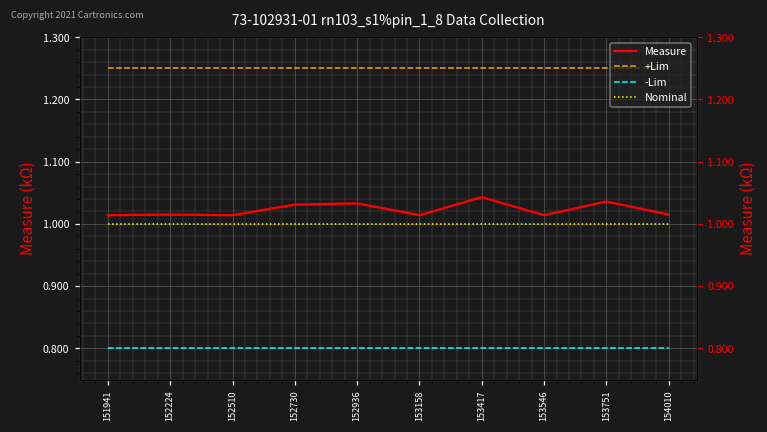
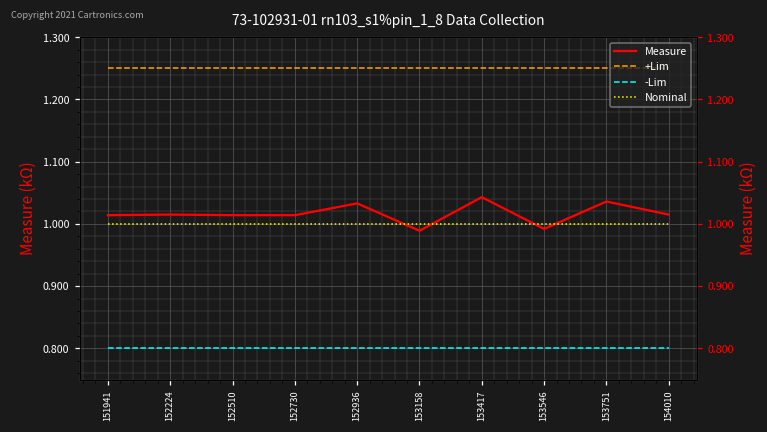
  {
    "Measure": {
      "151941": 1.01,
      "152224": 1.02,
      "152510": 1.01,
-     "152730": 1.03,
+     "152730": 1.01,
      "152936": 1.03,
-     "153158": 1.01,
+     "153158": 0.99,
      "153417": 1.04,
-     "153546": 1.01,
+     "153546": 0.99,
      "153751": 1.04,
      "154010": 1.02
    },
    "+Lim": {
      "151941": 1.25,
      "152224": 1.25,
      "152510": 1.25,
      "152730": 1.25,
      "152936": 1.25,
      "153158": 1.25,
      "153417": 1.25,
      "153546": 1.25,
      "153751": 1.25
    },
    "-Lim": {
      "151941": 0.80,
      "152224": 0.80,
      "152510": 0.80,
      "152730": 0.80,
      "152936": 0.80,
      "153158": 0.80,
      "153417": 0.80,
      "153546": 0.80,
      "153751": 0.80,
      "154010": 0.80
    },
    "Nominal": {
      "151941": 1.00,
      "152224": 1.00,
      "152510": 1.00,
      "152730": 1.00,
      "152936": 1.00,
      "153158": 1.00,
      "153417": 1.00,
      "153546": 1.00,
      "153751": 1.00,
      "154010": 1.00
    }
  }
